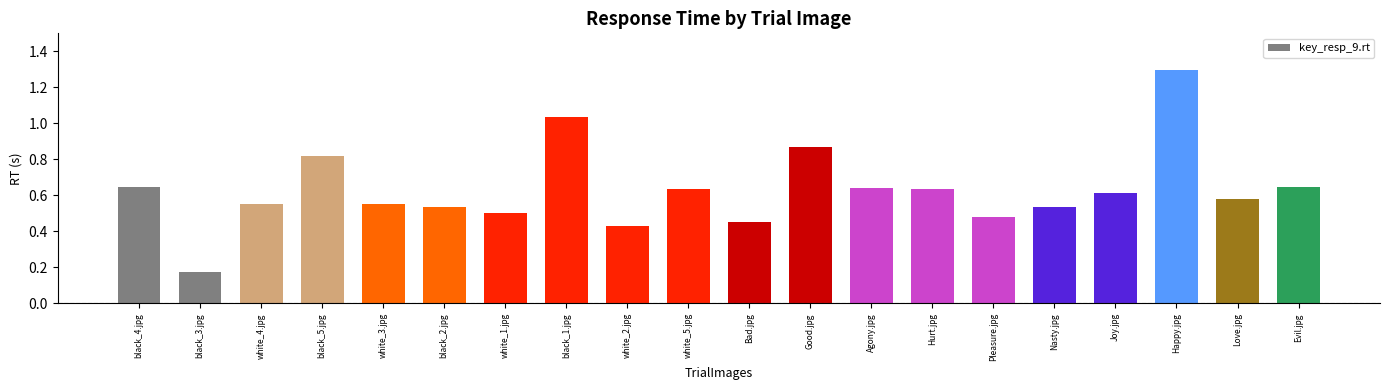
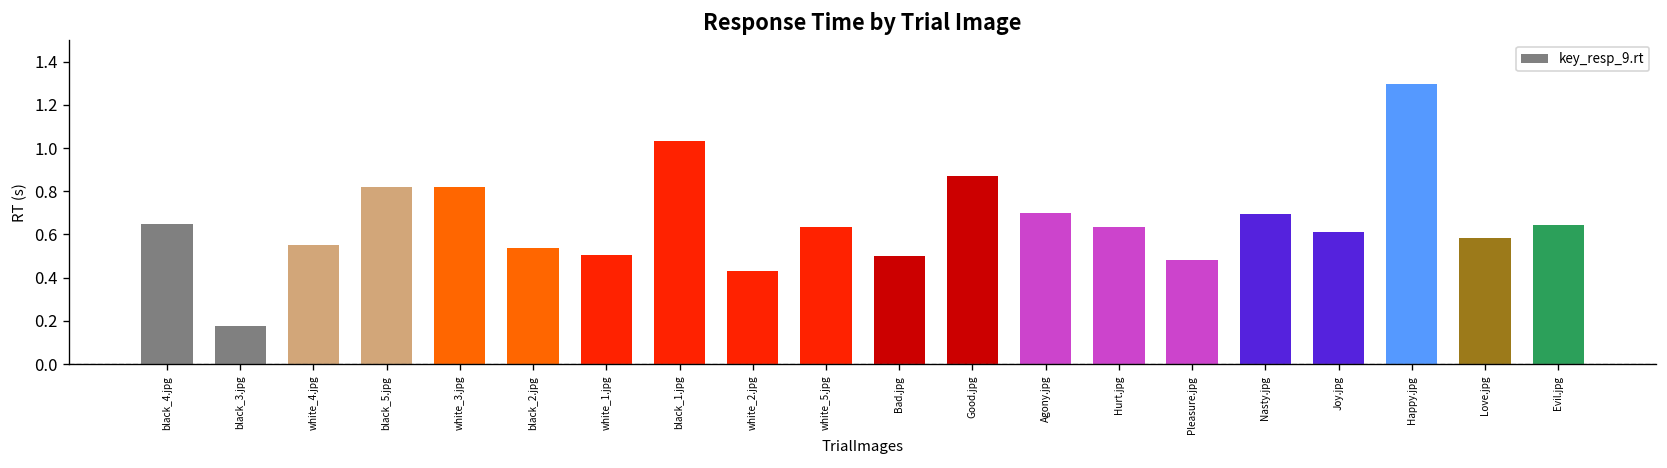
  {
    "black_4.jpg": 0.65,
    "black_3.jpg": 0.17,
    "white_4.jpg": 0.55,
    "black_5.jpg": 0.82,
-   "white_3.jpg": 0.55,
+   "white_3.jpg": 0.82,
    "black_2.jpg": 0.54,
    "white_1.jpg": 0.50,
    "black_1.jpg": 1.03,
    "white_2.jpg": 0.43,
    "white_5.jpg": 0.64,
-   "Bad.jpg": 0.45,
+   "Bad.jpg": 0.50,
    "Good.jpg": 0.87,
-   "Agony.jpg": 0.64,
+   "Agony.jpg": 0.70,
    "Hurt.jpg": 0.63,
    "Pleasure.jpg": 0.48,
-   "Nasty.jpg": 0.54,
+   "Nasty.jpg": 0.69,
    "Joy.jpg": 0.61,
    "Happy.jpg": 1.29,
    "Love.jpg": 0.58,
    "Evil.jpg": 0.65
  }
